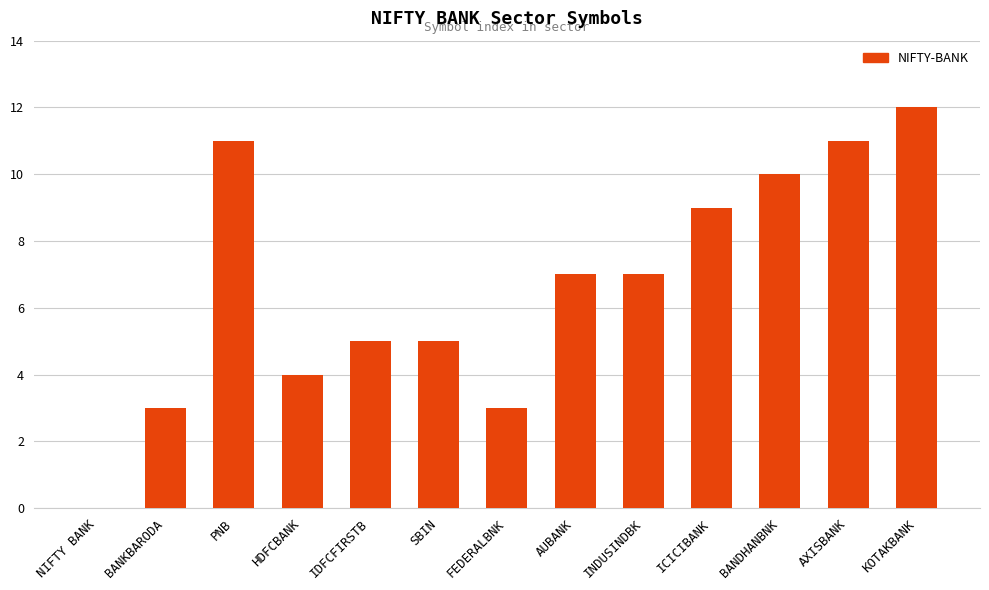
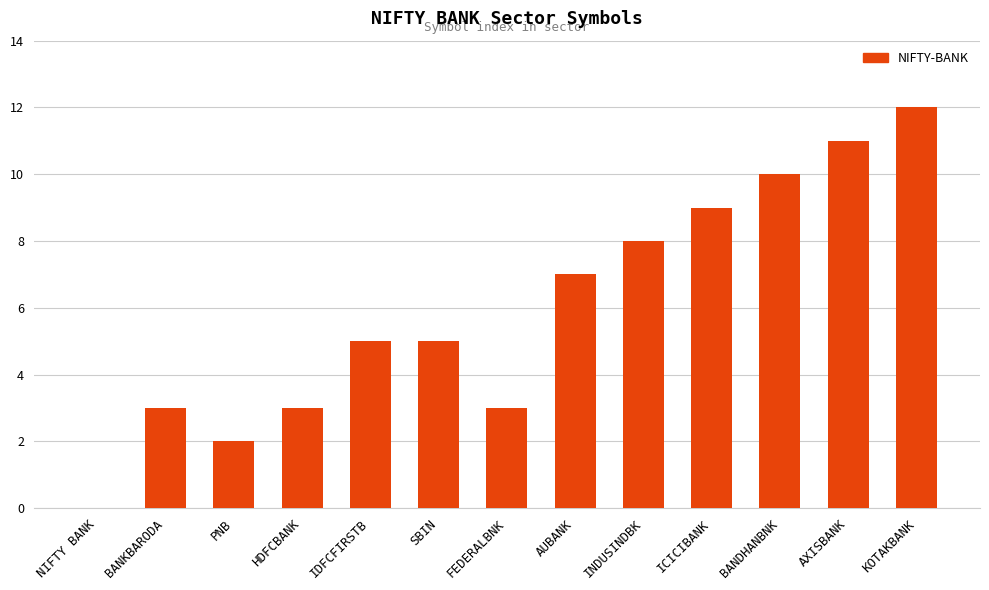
  {
    "NIFTY BANK": 0,
    "BANKBARODA": 3,
-   "PNB": 11,
-   "HDFCBANK": 4,
+   "PNB": 2,
+   "HDFCBANK": 3,
    "IDFCFIRSTB": 5,
    "SBIN": 5,
    "FEDERALBNK": 3,
    "AUBANK": 7,
-   "INDUSINDBK": 7,
+   "INDUSINDBK": 8,
    "ICICIBANK": 9,
    "BANDHANBNK": 10,
    "AXISBANK": 11,
    "KOTAKBANK": 12
  }
